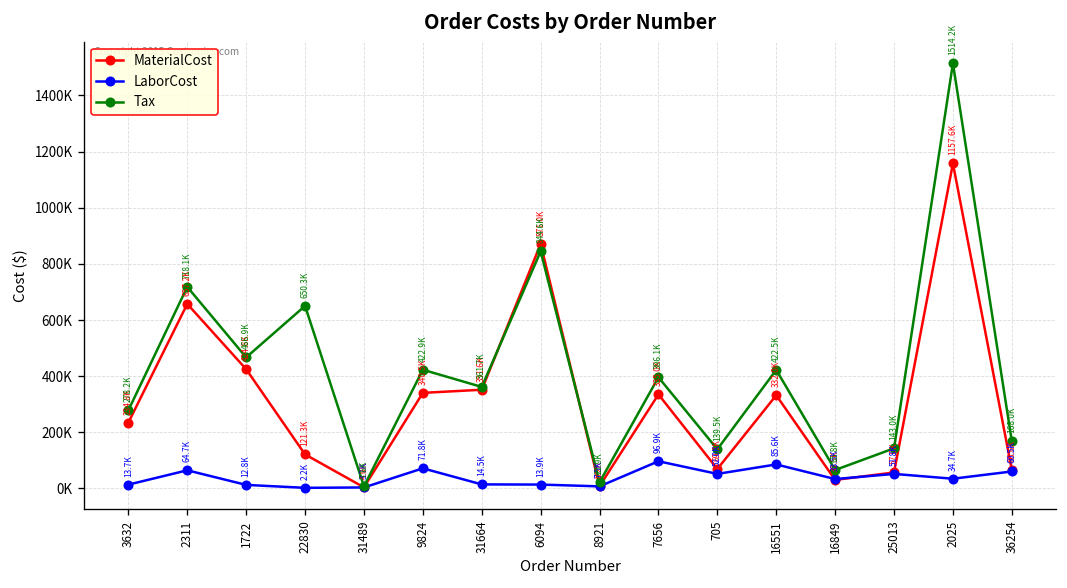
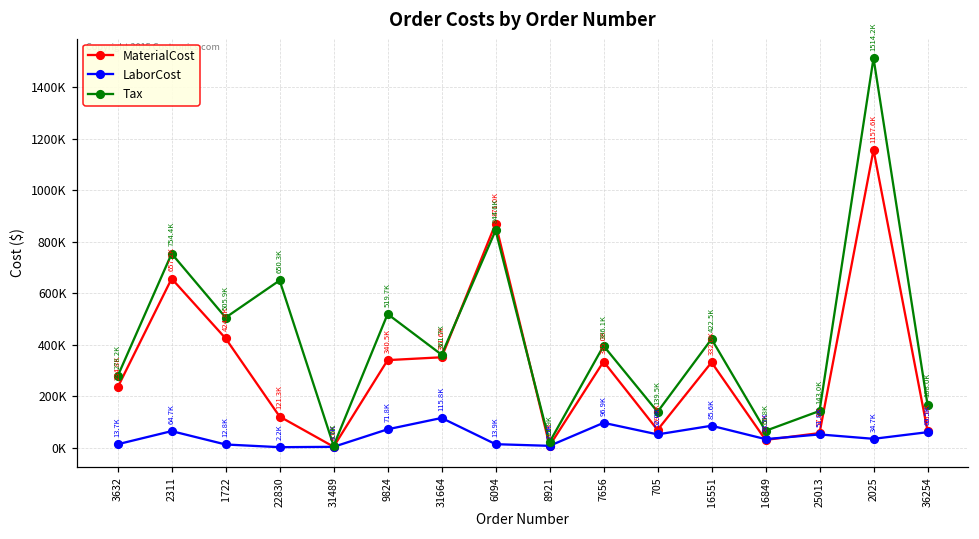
  {
    "MaterialCost": {
      "22830": "121.3K",
      "9824": "340.5K",
      "2025": "1157.6K"
    },
    "LaborCost": {
      "3632": "13.7K",
      "2311": "64.7K",
      "1722": "12.8K",
      "22830": "2.2K",
      "9824": "71.8K",
-     "31664": "14.5K",
+     "31664": "115.8K",
      "6094": "13.9K",
      "7656": "96.9K",
      "16551": "85.6K",
      "2025": "34.7K"
    },
    "Tax": {
-     "2311": "718.1K",
-     "1722": "466.9K",
+     "2311": "754.4K",
+     "1722": "505.9K",
      "22830": "650.3K",
-     "9824": "422.9K",
+     "9824": "519.7K",
      "705": "139.5K",
      "16551": "422.5K",
      "25013": "143.0K",
      "2025": "1514.2K",
      "36254": "168.0K"
    }
  }
